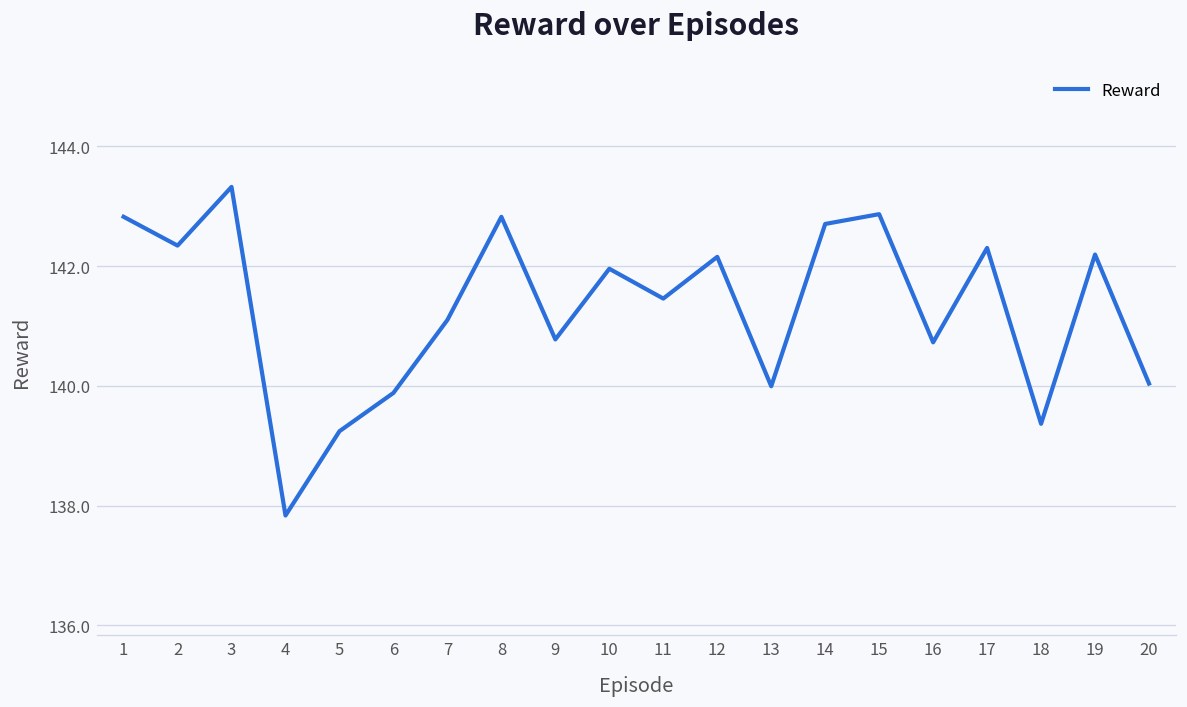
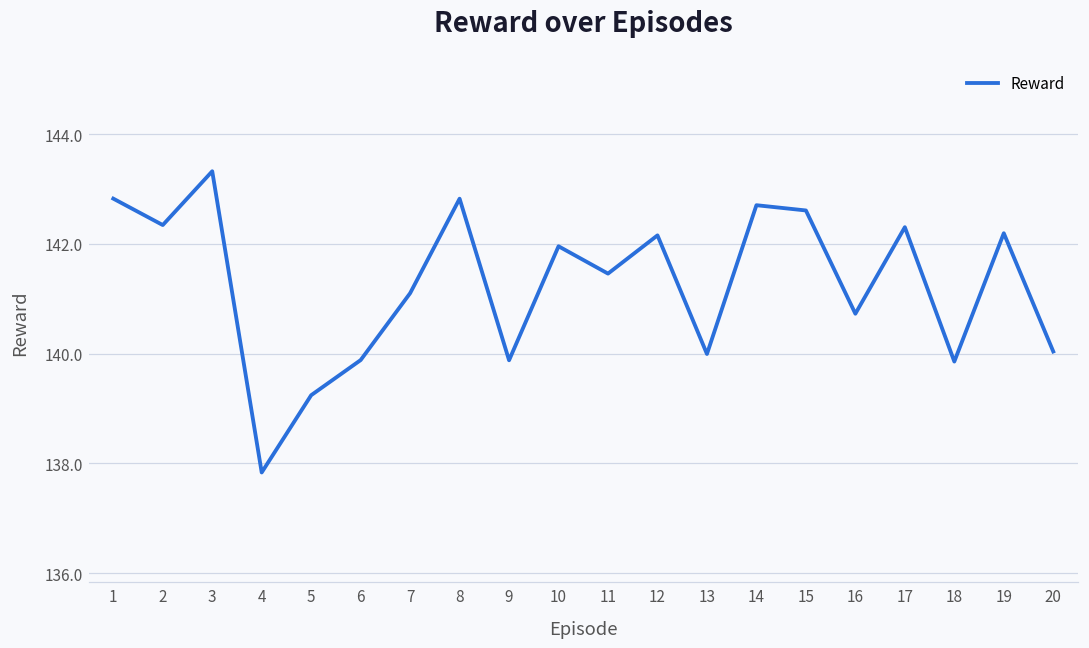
  {
    "1": 142.8,
    "2": 142.3,
    "3": 143.3,
    "4": 137.8,
    "5": 139.2,
    "6": 139.9,
    "7": 141.1,
    "8": 142.8,
-   "9": 140.8,
+   "9": 139.9,
    "10": 142.0,
    "11": 141.5,
    "12": 142.2,
    "13": 140.0,
    "14": 142.7,
-   "15": 142.9,
+   "15": 142.6,
    "16": 140.7,
    "17": 142.3,
-   "18": 139.4,
+   "18": 139.9,
    "19": 142.2,
    "20": 140.0
  }
